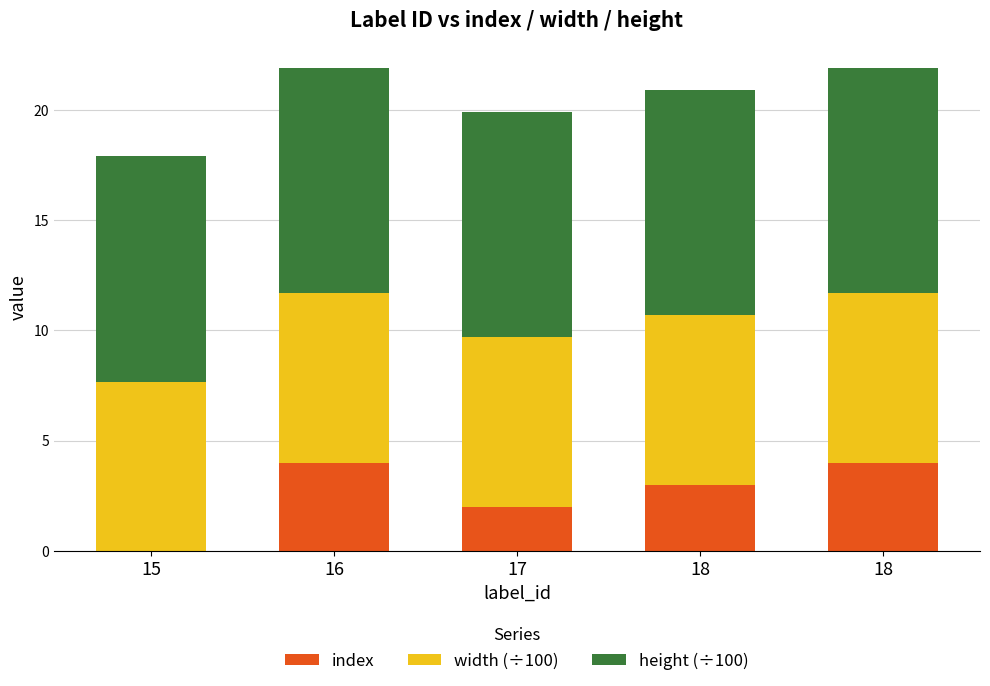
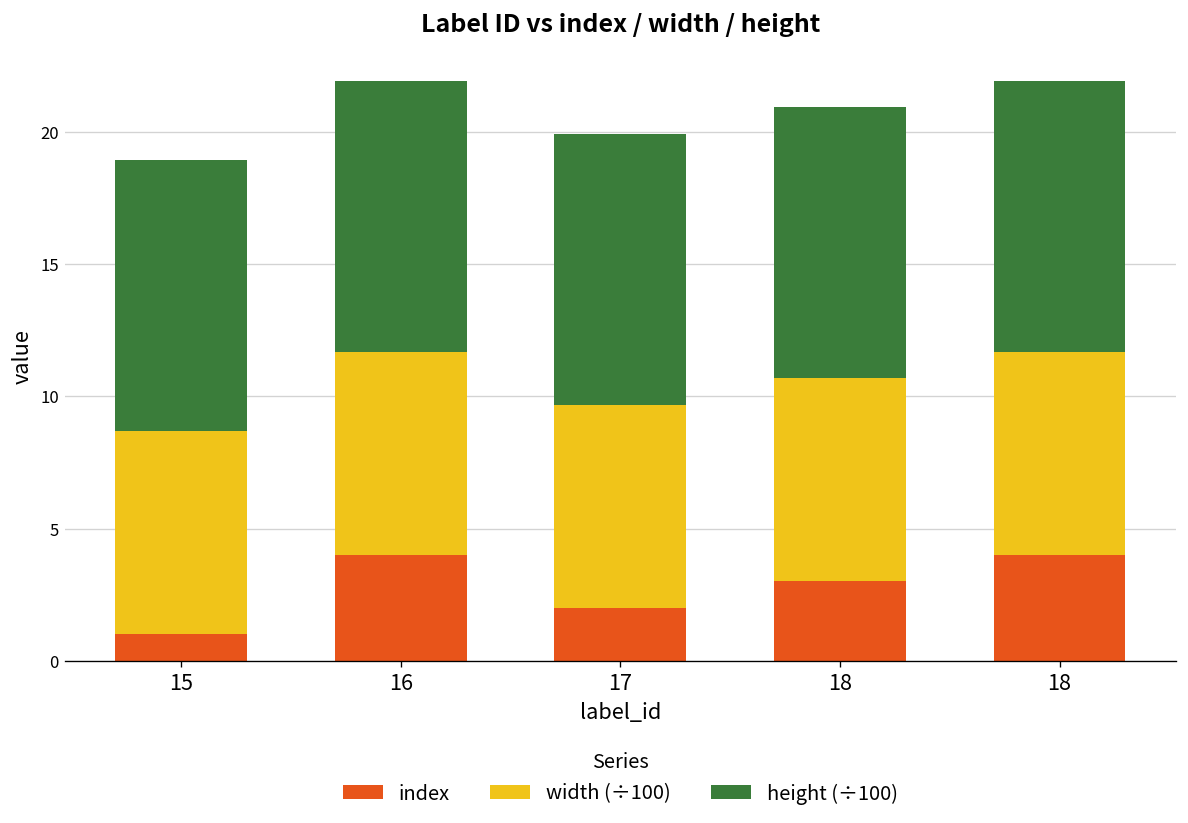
  {
    "index": {
-     "15": 0,
+     "15": 1,
      "16": 4,
      "17": 2
    },
    "width (÷100)": {
      "15": 7.7,
      "16": 7.7,
      "17": 7.7
    },
    "height (÷100)": {
      "15": 10.2,
      "16": 10.2,
      "17": 10.2
    }
  }
